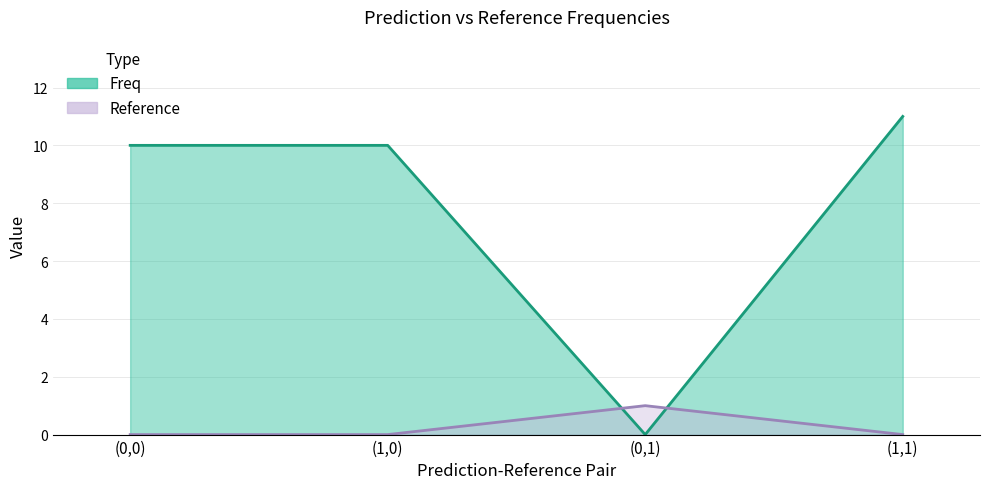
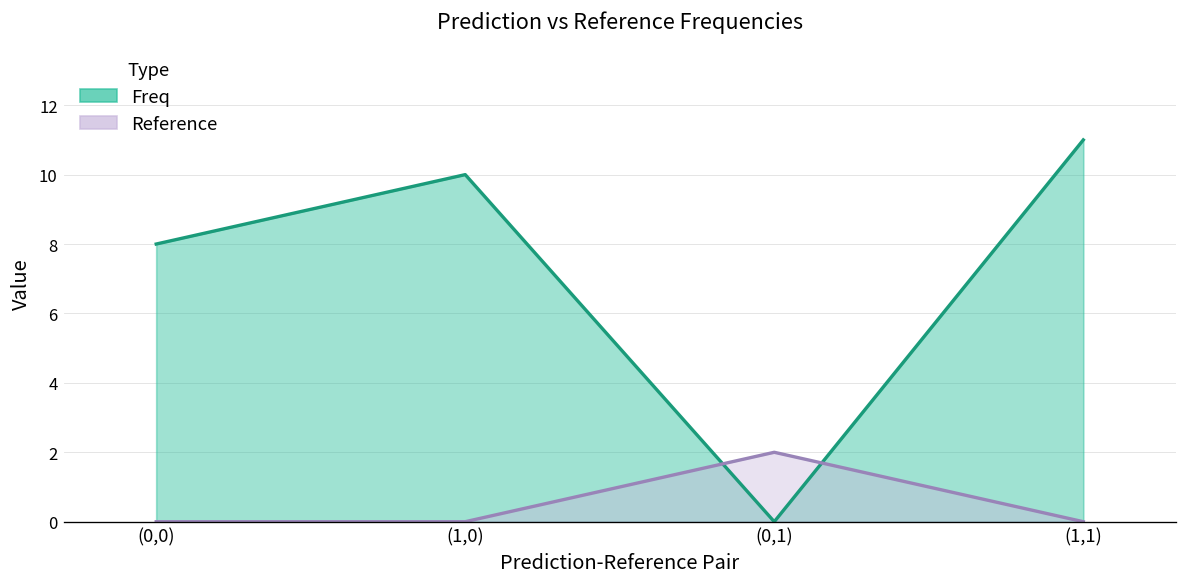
  {
    "Freq": {
-     "(0,0)": 10,
+     "(0,0)": 8,
      "(1,0)": 10,
      "(0,1)": 0,
      "(1,1)": 11
    },
    "Reference": {
      "(0,0)": 0,
      "(1,0)": 0,
-     "(0,1)": 1,
+     "(0,1)": 2,
      "(1,1)": 0
    }
  }
